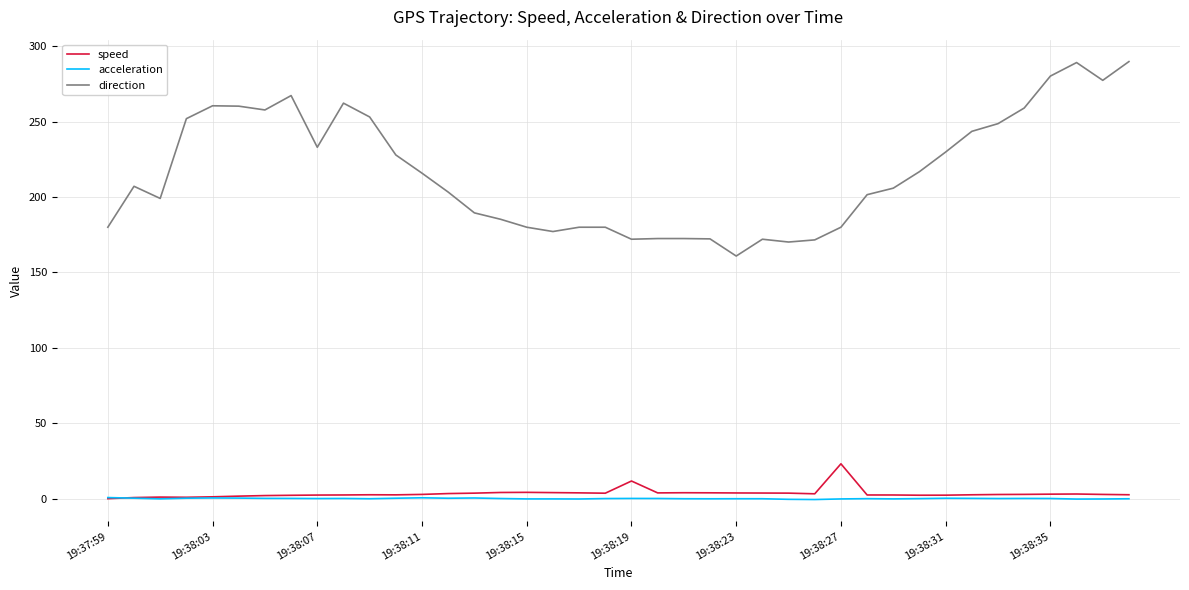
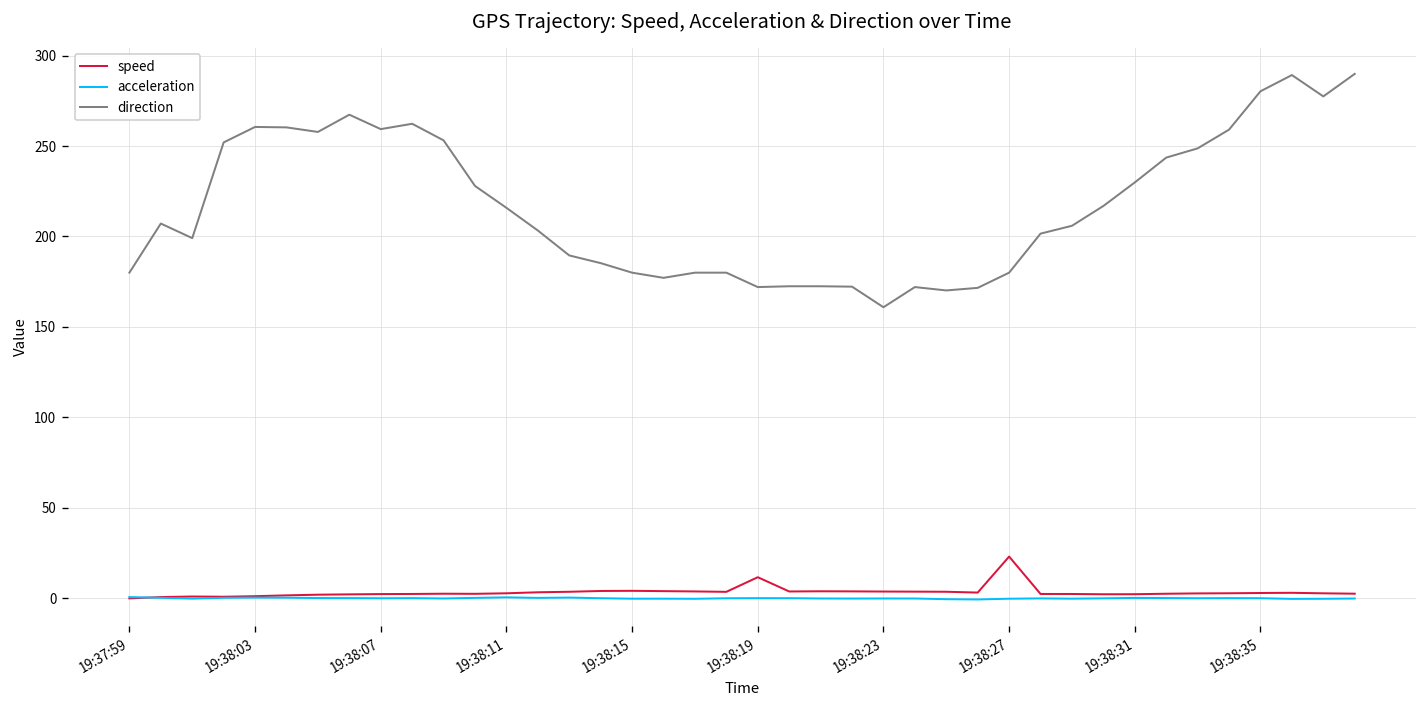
  {
    "speed": {
      "19:38:07": 2,
      "19:38:11": 3,
      "19:38:15": 4,
      "19:38:19": 12,
      "19:38:23": 4,
      "19:38:27": 23,
      "19:38:31": 2,
      "19:38:35": 3
    },
    "acceleration": {
      "19:38:07": 0,
      "19:38:11": 1,
      "19:38:15": 0,
      "19:38:19": 0,
      "19:38:23": 0,
      "19:38:27": 0,
      "19:38:31": 0,
      "19:38:35": 0
    },
    "direction": {
      "19:37:59": 180,
      "19:38:03": 261,
-     "19:38:07": 233,
+     "19:38:07": 259,
      "19:38:11": 216,
      "19:38:15": 180,
      "19:38:19": 172,
      "19:38:23": 161,
      "19:38:27": 180,
      "19:38:31": 230,
      "19:38:35": 280
    }
  }
